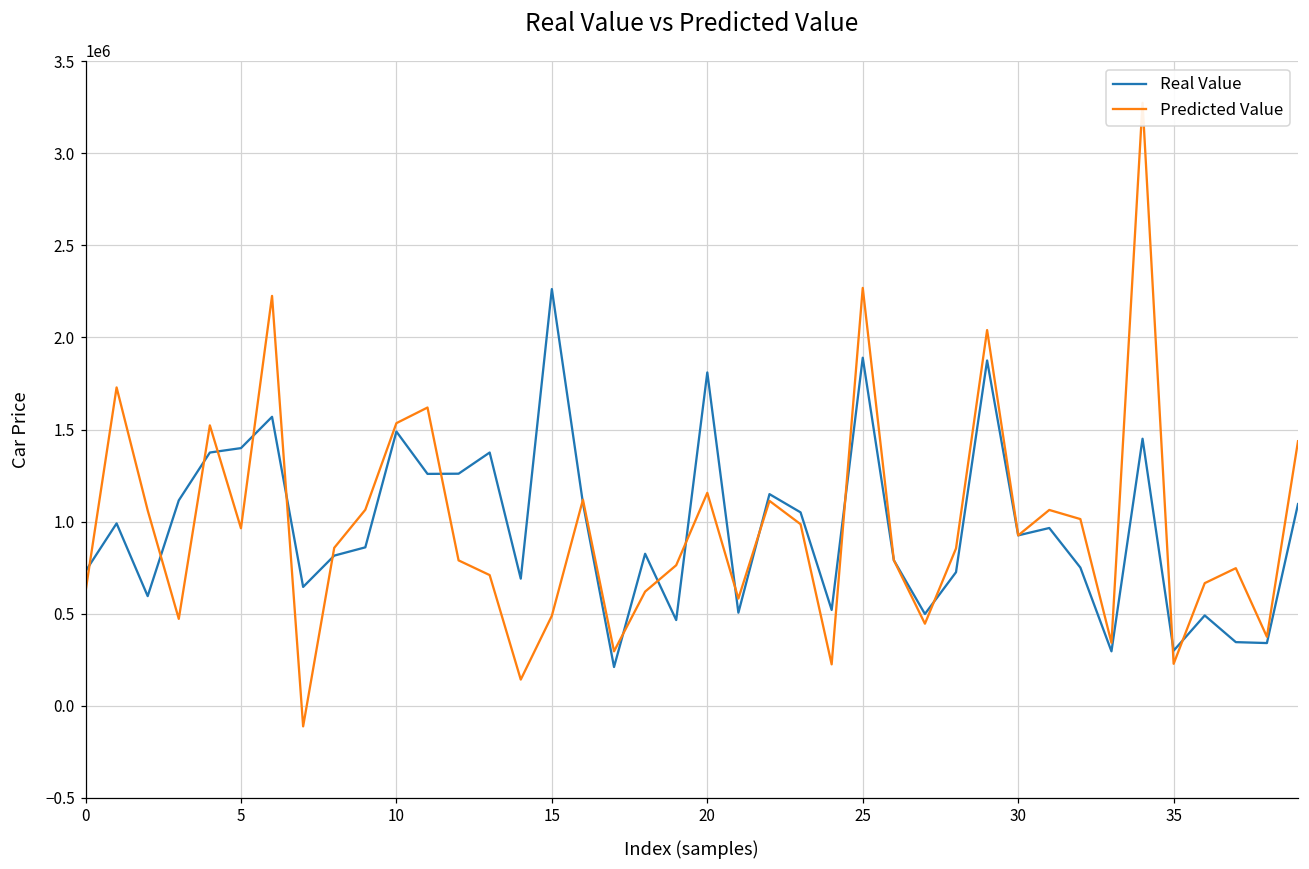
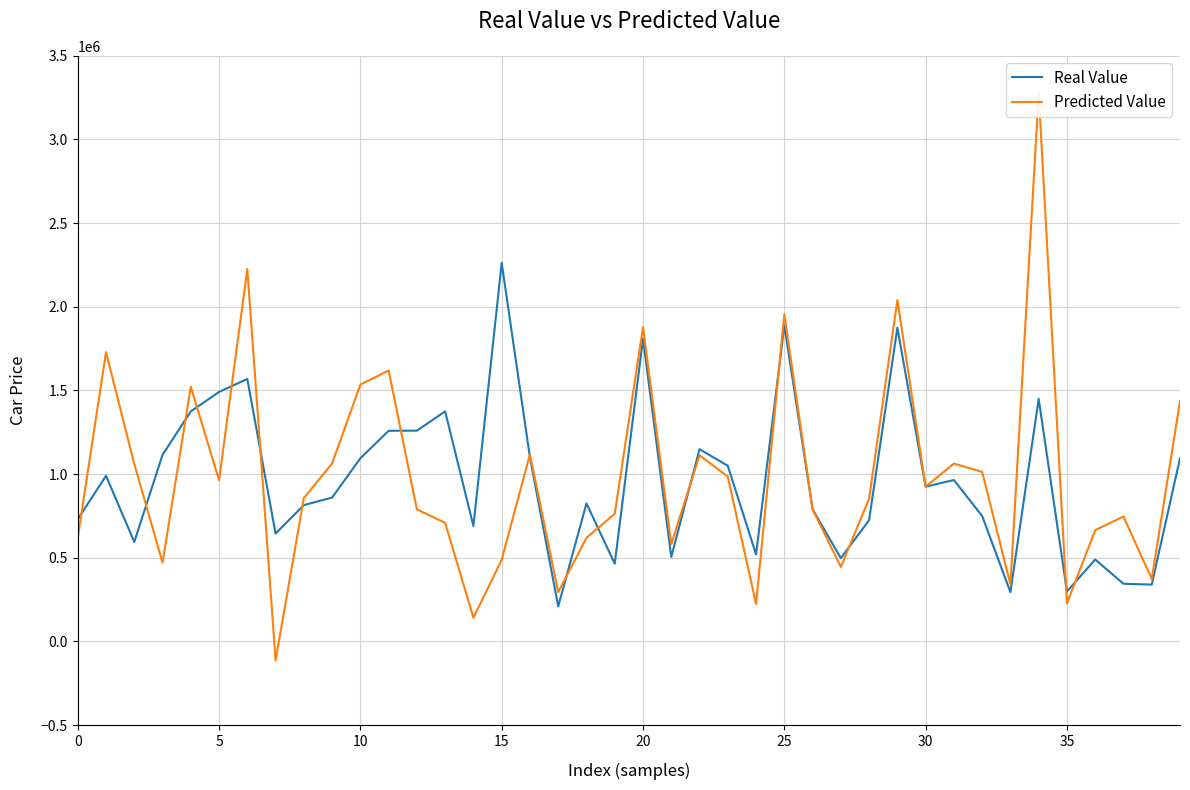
  {
    "Real Value": {
      "0": 730000,
-     "5": 1400000,
-     "10": 1490000,
+     "5": 1490000,
+     "10": 1090000,
      "15": 2260000,
      "20": 1810000,
      "25": 1890000,
      "35": 300000
    },
    "Predicted Value": {
      "0": 620000,
      "5": 960000,
      "10": 1530000,
      "15": 490000,
-     "20": 1160000,
-     "25": 2270000,
+     "20": 1880000,
+     "25": 1960000,
      "35": 230000
    }
  }
